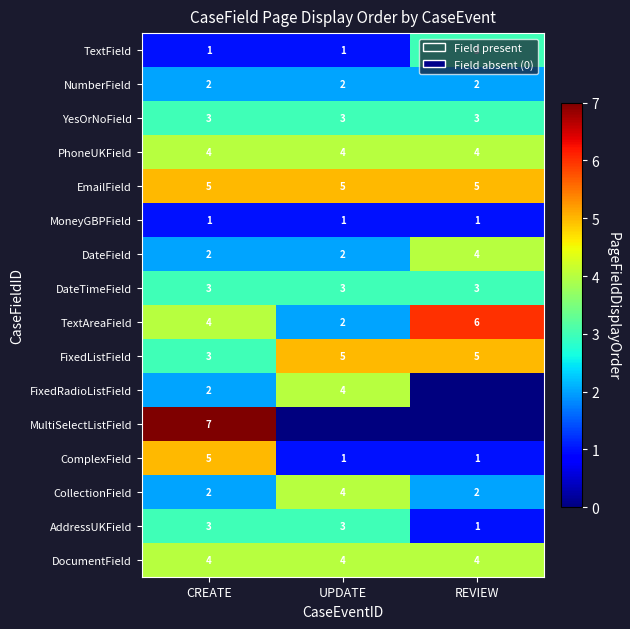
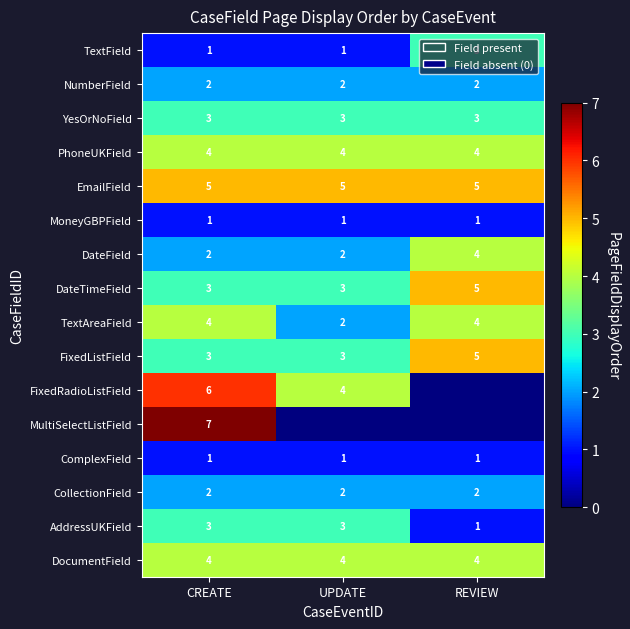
  {
    "TextField": {
      "CREATE": 1,
      "UPDATE": 1
    },
    "NumberField": {
      "CREATE": 2,
      "UPDATE": 2,
      "REVIEW": 2
    },
    "YesOrNoField": {
      "CREATE": 3,
      "UPDATE": 3,
      "REVIEW": 3
    },
    "PhoneUKField": {
      "CREATE": 4,
      "UPDATE": 4,
      "REVIEW": 4
    },
    "EmailField": {
      "CREATE": 5,
      "UPDATE": 5,
      "REVIEW": 5
    },
    "MoneyGBPField": {
      "CREATE": 1,
      "UPDATE": 1,
      "REVIEW": 1
    },
    "DateField": {
      "CREATE": 2,
      "UPDATE": 2,
      "REVIEW": 4
    },
    "DateTimeField": {
      "CREATE": 3,
      "UPDATE": 3,
-     "REVIEW": 3
+     "REVIEW": 5
    },
    "TextAreaField": {
      "CREATE": 4,
      "UPDATE": 2,
-     "REVIEW": 6
+     "REVIEW": 4
    },
    "FixedListField": {
      "CREATE": 3,
-     "UPDATE": 5,
+     "UPDATE": 3,
      "REVIEW": 5
    },
    "FixedRadioListField": {
-     "CREATE": 2,
+     "CREATE": 6,
      "UPDATE": 4
    },
    "MultiSelectListField": {
      "CREATE": 7
    },
    "ComplexField": {
-     "CREATE": 5,
+     "CREATE": 1,
      "UPDATE": 1,
      "REVIEW": 1
    },
    "CollectionField": {
      "CREATE": 2,
-     "UPDATE": 4,
+     "UPDATE": 2,
      "REVIEW": 2
    },
    "AddressUKField": {
      "CREATE": 3,
      "UPDATE": 3,
      "REVIEW": 1
    },
    "DocumentField": {
      "CREATE": 4,
      "UPDATE": 4,
      "REVIEW": 4
    }
  }
